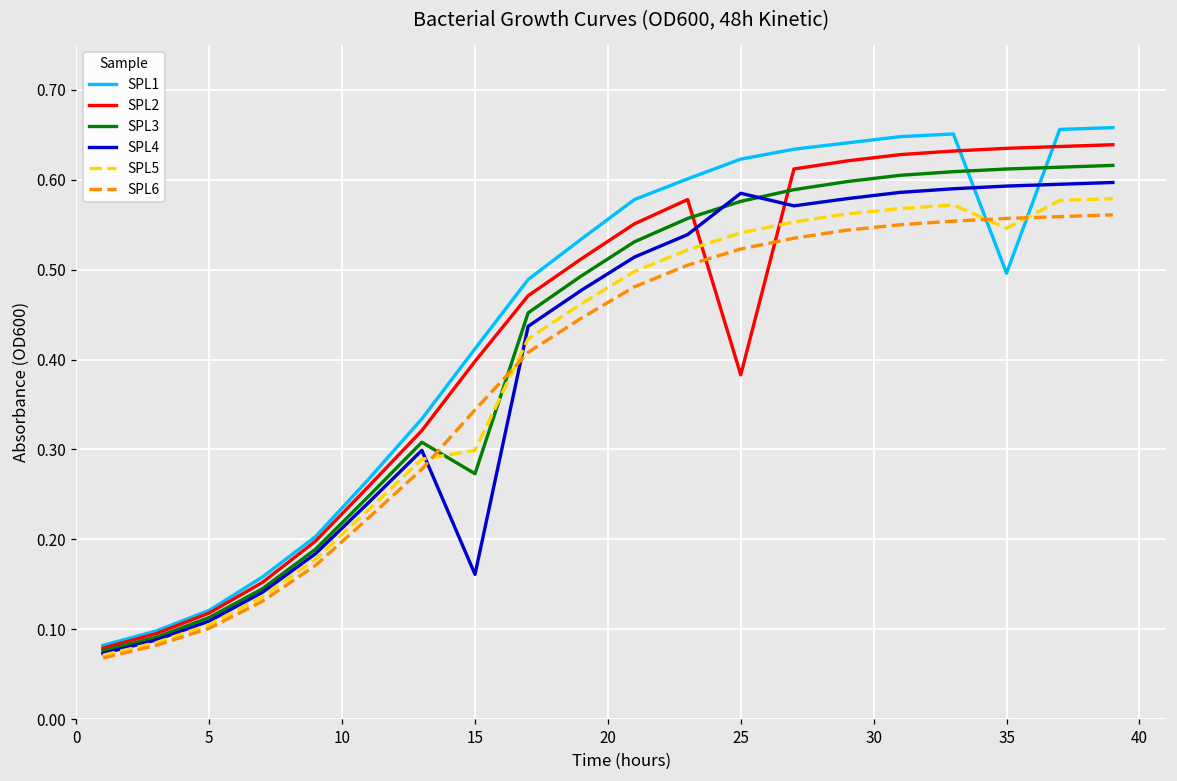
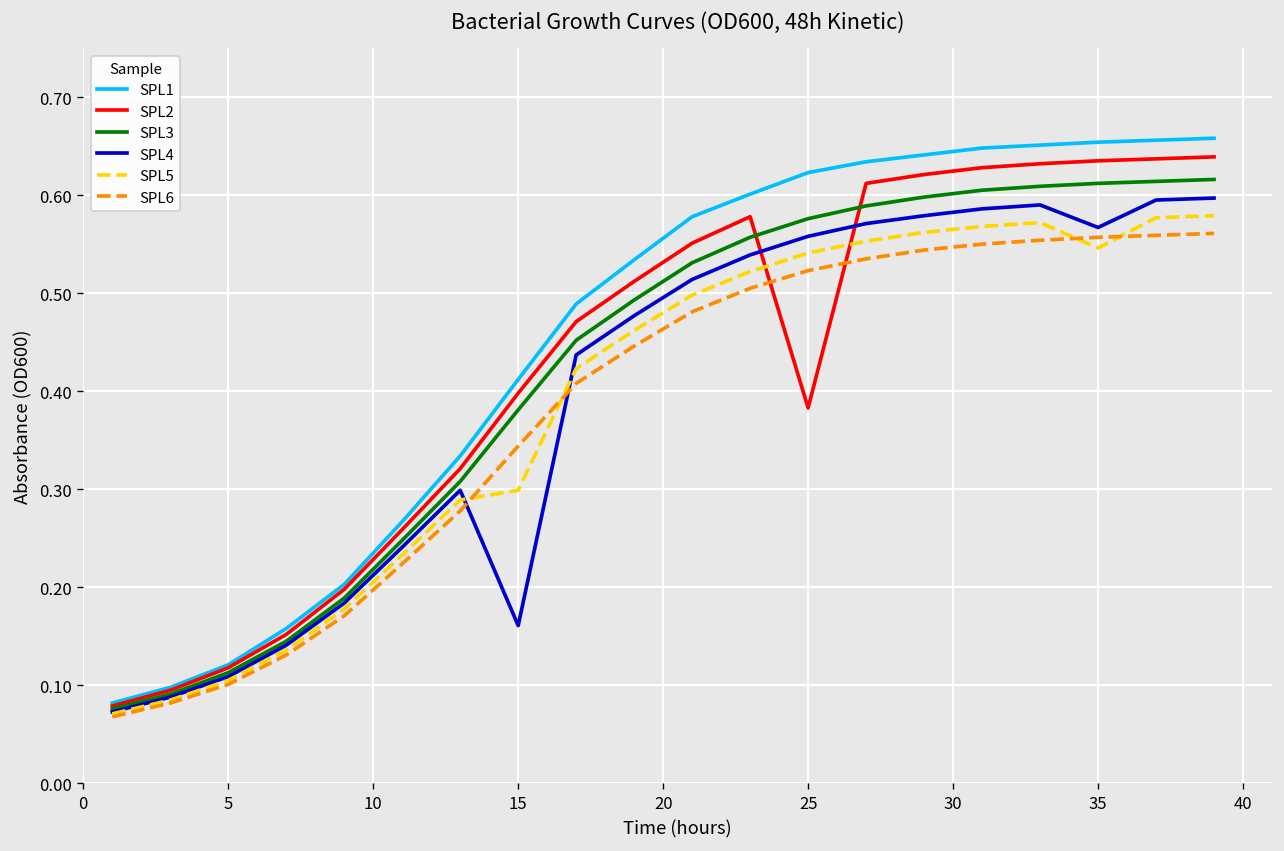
  {
    "SPL1": {
      "15": 0.41,
      "25": 0.62,
-     "35": 0.50
+     "35": 0.65
    },
    "SPL2": {
      "15": 0.40,
      "25": 0.38,
      "35": 0.64
    },
    "SPL3": {
      "5": 0.11,
-     "15": 0.27,
+     "15": 0.38,
      "25": 0.58,
      "35": 0.61
    },
    "SPL4": {
      "5": 0.11,
      "15": 0.16,
-     "25": 0.59,
-     "35": 0.59
+     "25": 0.56,
+     "35": 0.57
    },
    "SPL5": {
      "5": 0.11,
      "15": 0.30,
      "25": 0.54,
      "35": 0.55
    },
    "SPL6": {
      "5": 0.10,
      "15": 0.34,
      "25": 0.52,
      "35": 0.56
    }
  }
